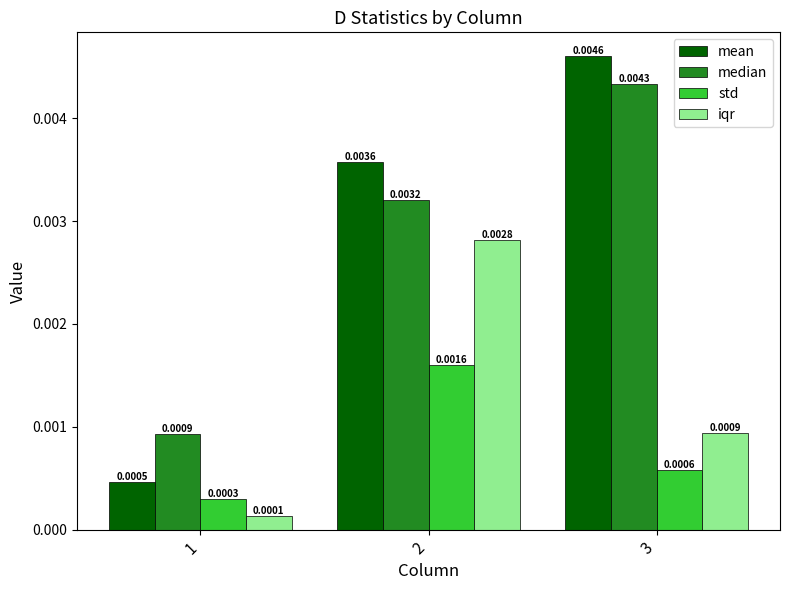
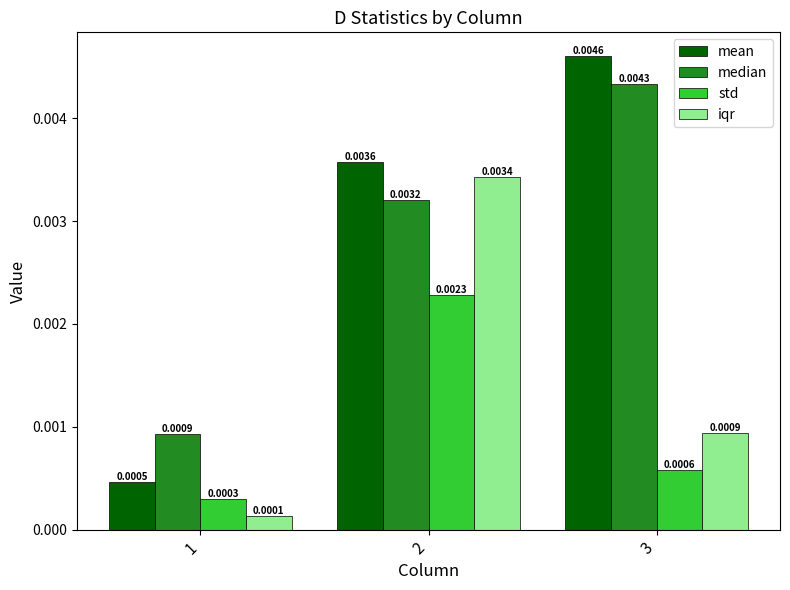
  {
    "mean": {
      "1": 0.0005,
      "2": 0.0036,
      "3": 0.0046
    },
    "median": {
      "1": 0.0009,
      "2": 0.0032,
      "3": 0.0043
    },
    "std": {
      "1": 0.0003,
-     "2": 0.0016,
+     "2": 0.0023,
      "3": 0.0006
    },
    "iqr": {
      "1": 0.0001,
-     "2": 0.0028,
+     "2": 0.0034,
      "3": 0.0009
    }
  }
